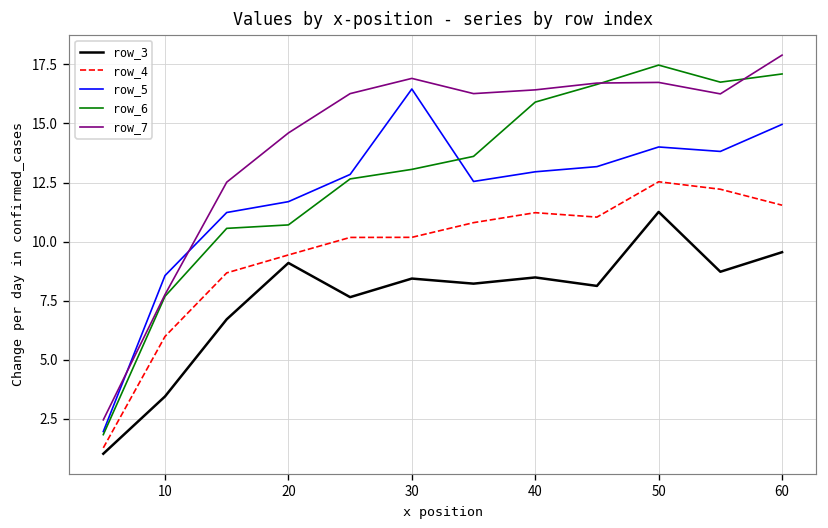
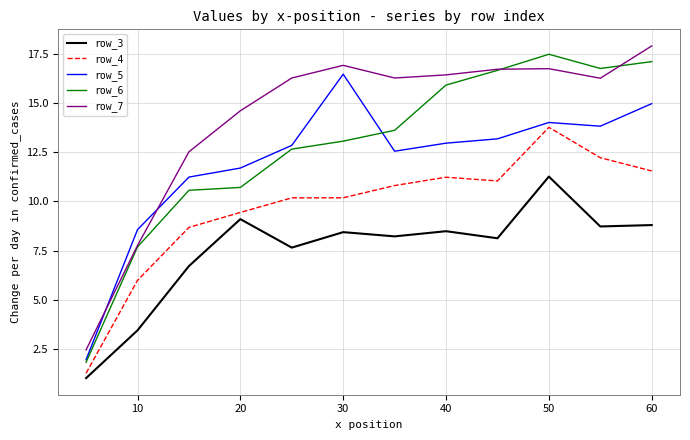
  {
    "row_3": {
      "10": 3.5,
      "20": 9.1,
      "30": 8.4,
      "40": 8.5,
      "50": 11.3,
-     "60": 9.6
+     "60": 8.8
    },
    "row_4": {
      "10": 6.0,
      "20": 9.4,
      "30": 10.2,
      "40": 11.2,
-     "50": 12.5,
+     "50": 13.8,
      "60": 11.5
    },
    "row_5": {
      "10": 8.6,
      "20": 11.7,
      "30": 16.5,
      "40": 13.0,
      "50": 14.0,
      "60": 15.0
    },
    "row_6": {
      "20": 10.7,
      "30": 13.1,
      "40": 15.9,
      "50": 17.5,
      "60": 17.1
    },
    "row_7": {
      "20": 14.6,
      "30": 16.9,
      "40": 16.4,
      "50": 16.7,
      "60": 17.9
    }
  }
